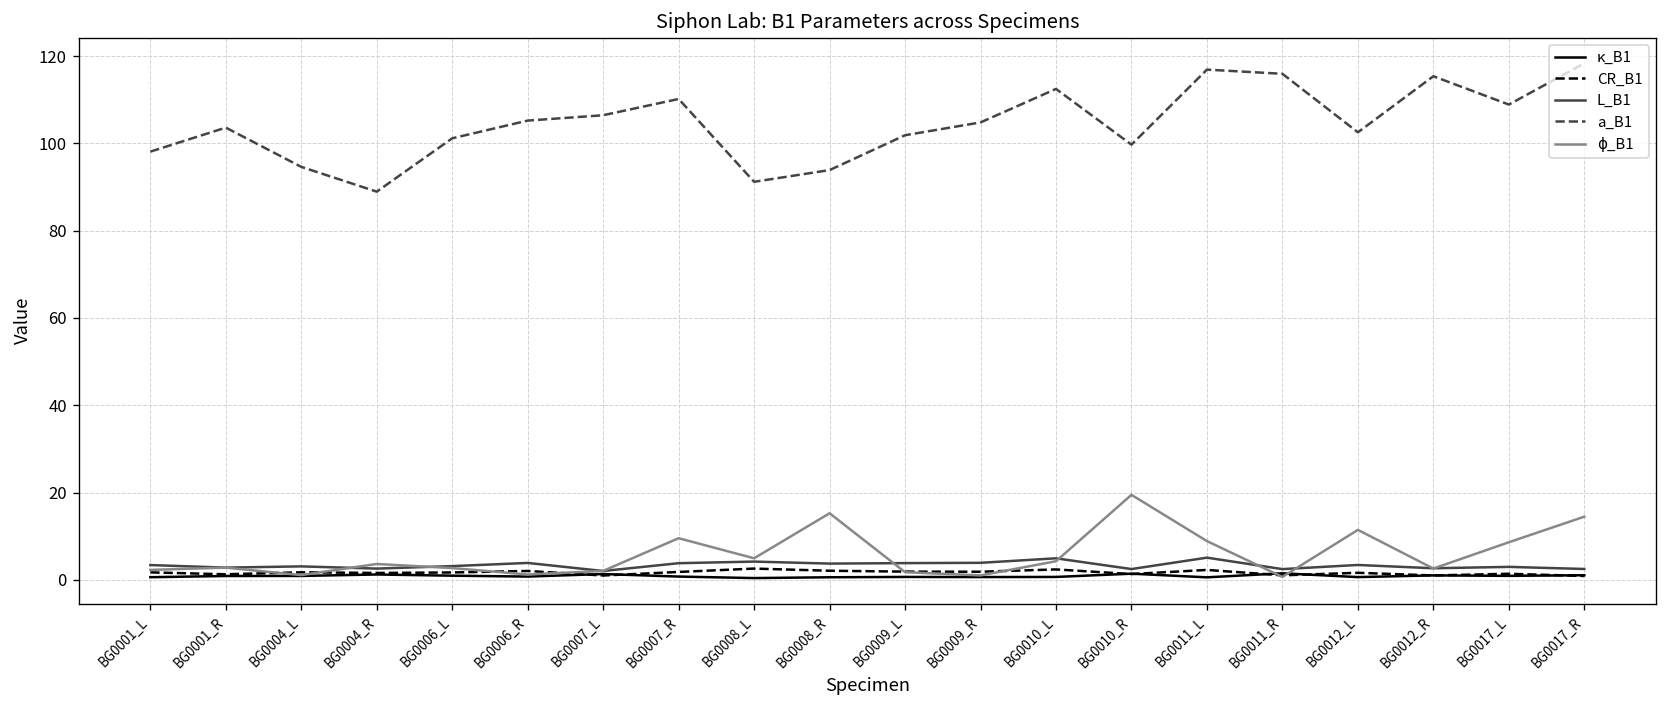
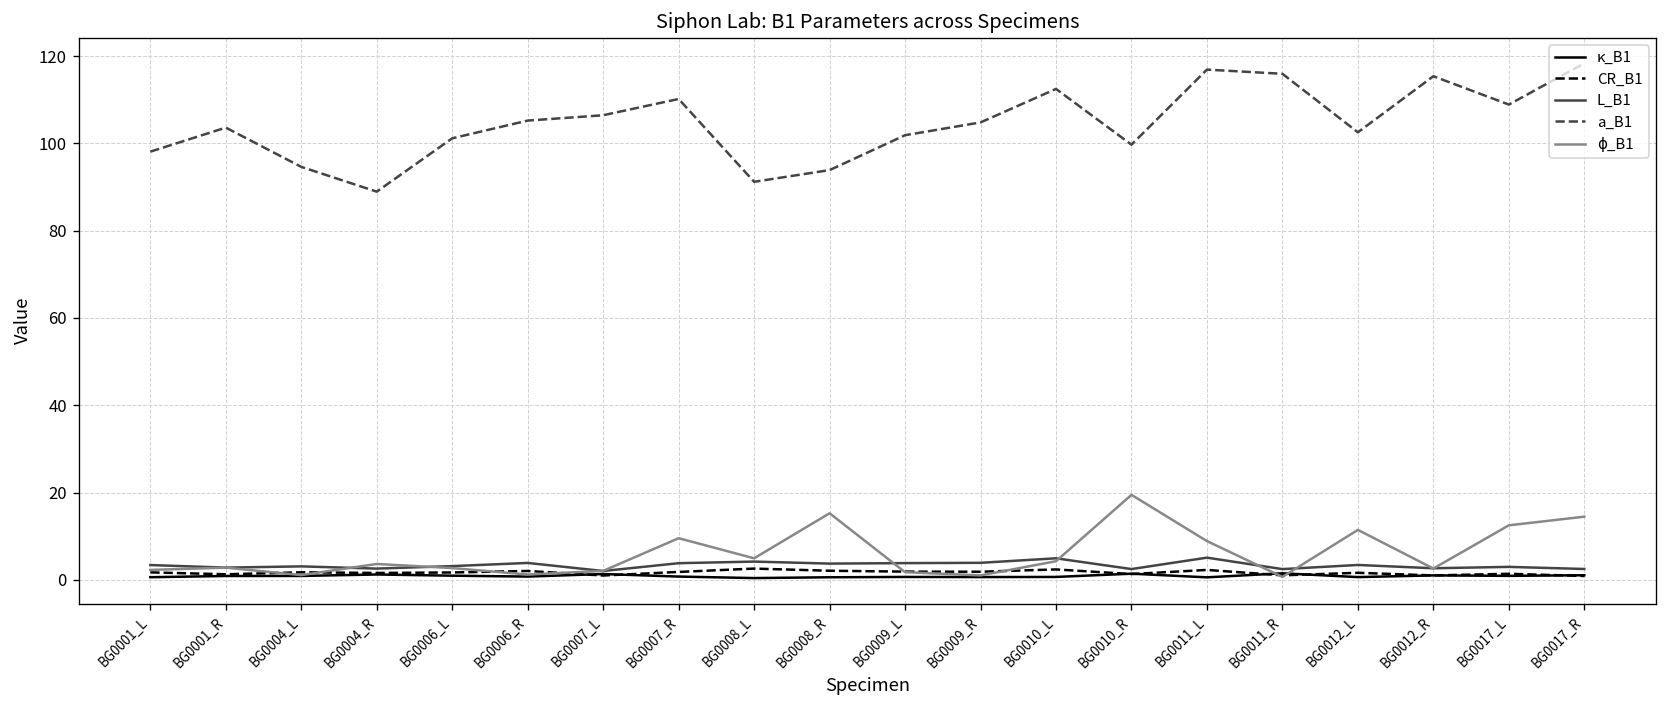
  {
    "ϕ_B1": {
      "BG0004_R": 4,
      "BG0007_R": 10,
      "BG0008_L": 5,
      "BG0008_R": 15,
      "BG0010_R": 19,
      "BG0011_L": 9,
      "BG0012_L": 11,
-     "BG0017_L": 9,
+     "BG0017_L": 12,
      "BG0017_R": 14
    }
  }
